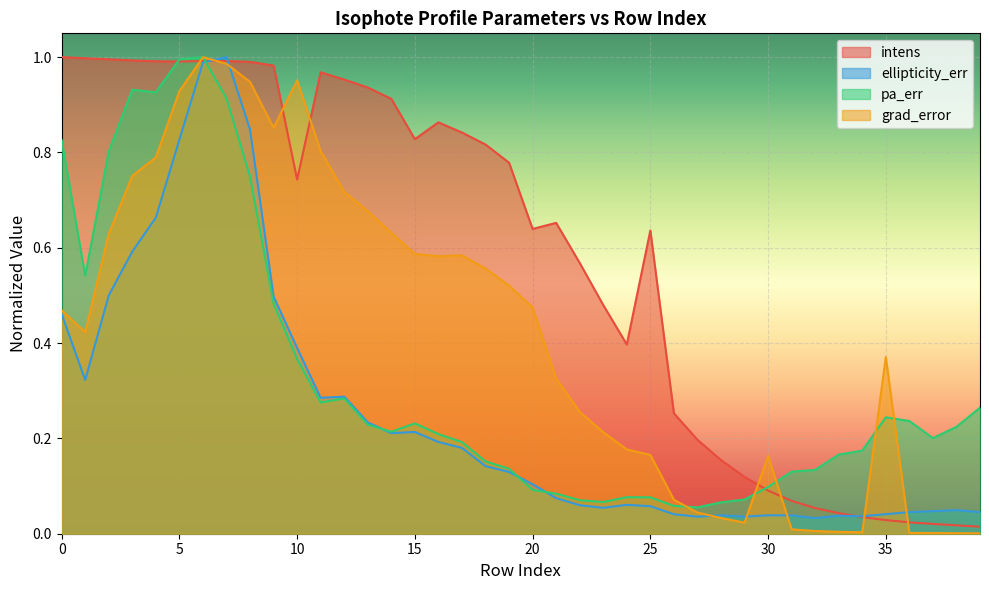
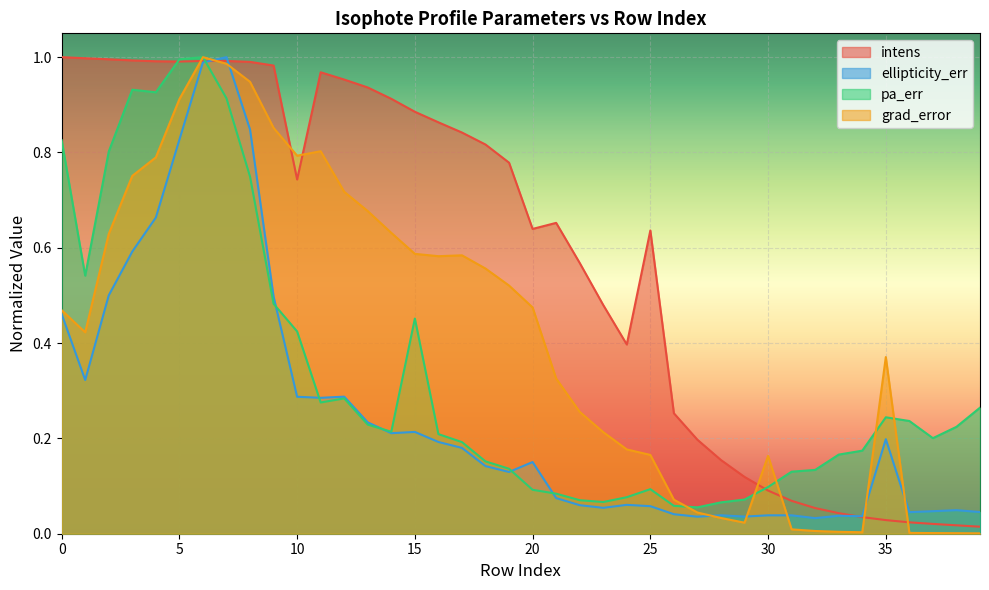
  {
    "intens": {
      "0": 1.00,
      "10": 0.74,
-     "15": 0.83,
+     "15": 0.89,
      "20": 0.64,
      "25": 0.64,
      "30": 0.09,
      "35": 0.03
    },
    "ellipticity_err": {
      "0": 0.46,
      "5": 0.83,
-     "10": 0.39,
+     "10": 0.29,
      "15": 0.21,
-     "20": 0.10,
+     "20": 0.15,
      "25": 0.06,
      "30": 0.04,
-     "35": 0.04
+     "35": 0.20
    },
    "pa_err": {
      "0": 0.83,
-     "10": 0.37,
-     "15": 0.23,
+     "10": 0.42,
+     "15": 0.45,
      "20": 0.09,
-     "25": 0.08,
+     "25": 0.09,
      "30": 0.10,
      "35": 0.24
    },
    "grad_error": {
      "0": 0.47,
-     "5": 0.93,
-     "10": 0.95,
+     "5": 0.91,
+     "10": 0.79,
      "15": 0.59,
      "20": 0.47,
      "25": 0.17,
      "30": 0.16,
      "35": 0.37
    }
  }
